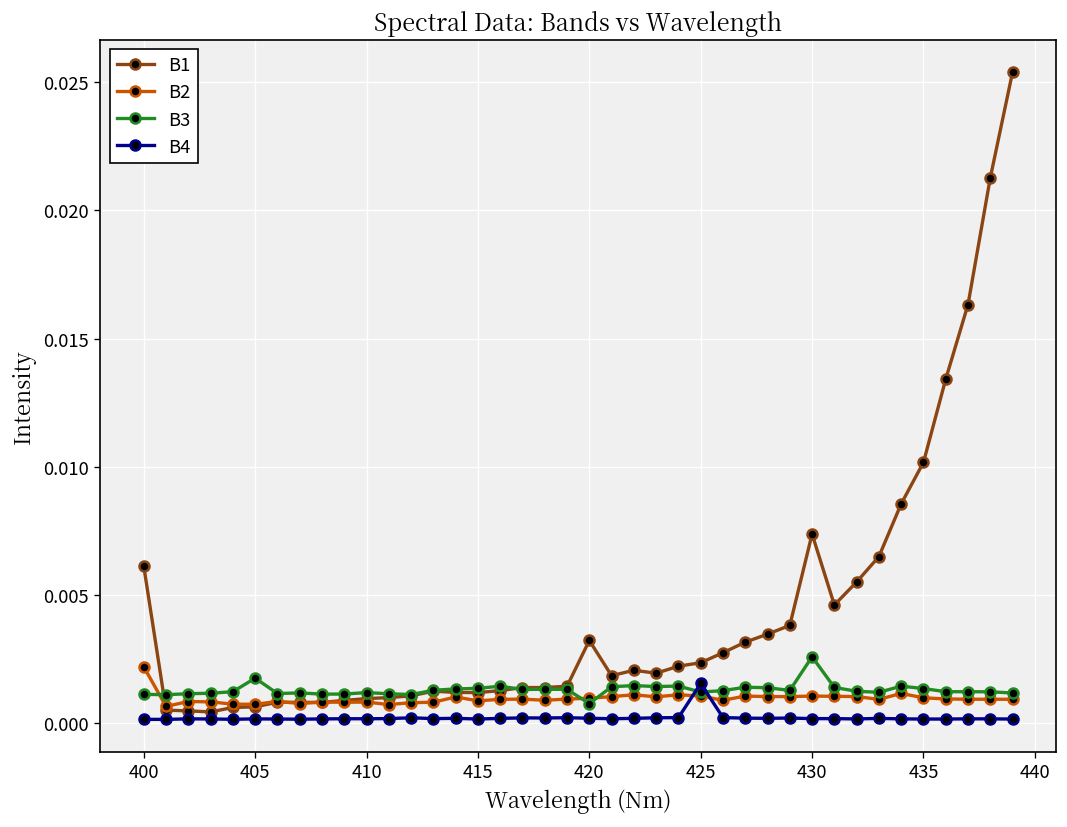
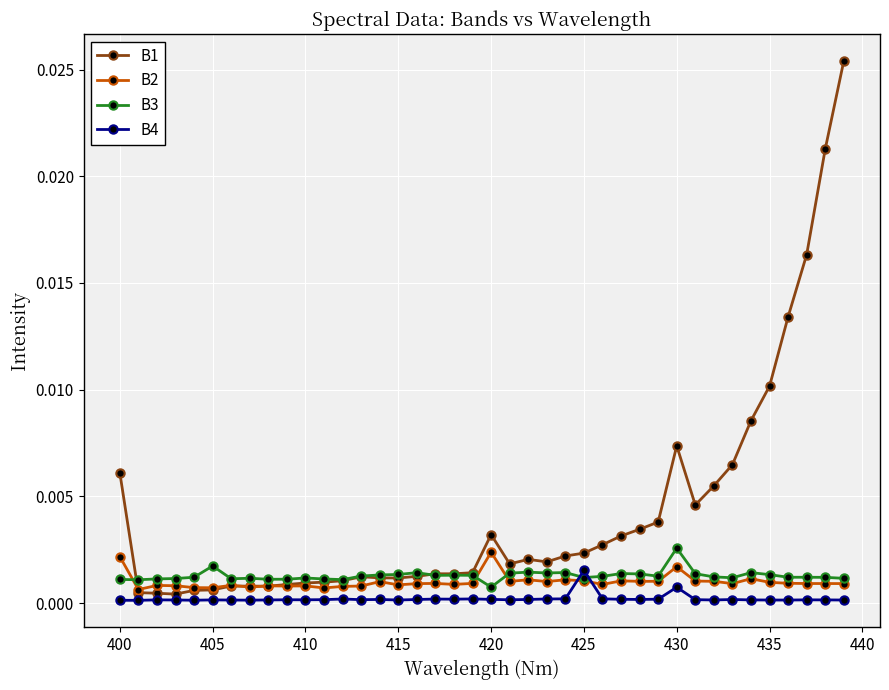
  {
    "B1": {
      "400": 0.0061,
      "410": 0.0009,
      "415": 0.0012,
      "420": 0.0032,
      "425": 0.0023,
      "430": 0.0074,
      "435": 0.0102
    },
    "B2": {
      "400": 0.0022,
      "410": 0.0008,
      "415": 0.0009,
-     "420": 0.0010,
+     "420": 0.0024,
      "425": 0.0010,
-     "430": 0.0010,
+     "430": 0.0017,
      "435": 0.0010
    },
    "B3": {
      "400": 0.0011,
      "405": 0.0017,
      "410": 0.0012,
      "415": 0.0013,
      "420": 0.0007,
      "425": 0.0012,
      "430": 0.0026,
      "435": 0.0013
    },
    "B4": {
      "400": 0.0001,
      "405": 0.0001,
      "410": 0.0002,
      "415": 0.0001,
      "420": 0.0002,
      "425": 0.0015,
-     "430": 0.0002,
+     "430": 0.0007,
      "435": 0.0001
    }
  }
